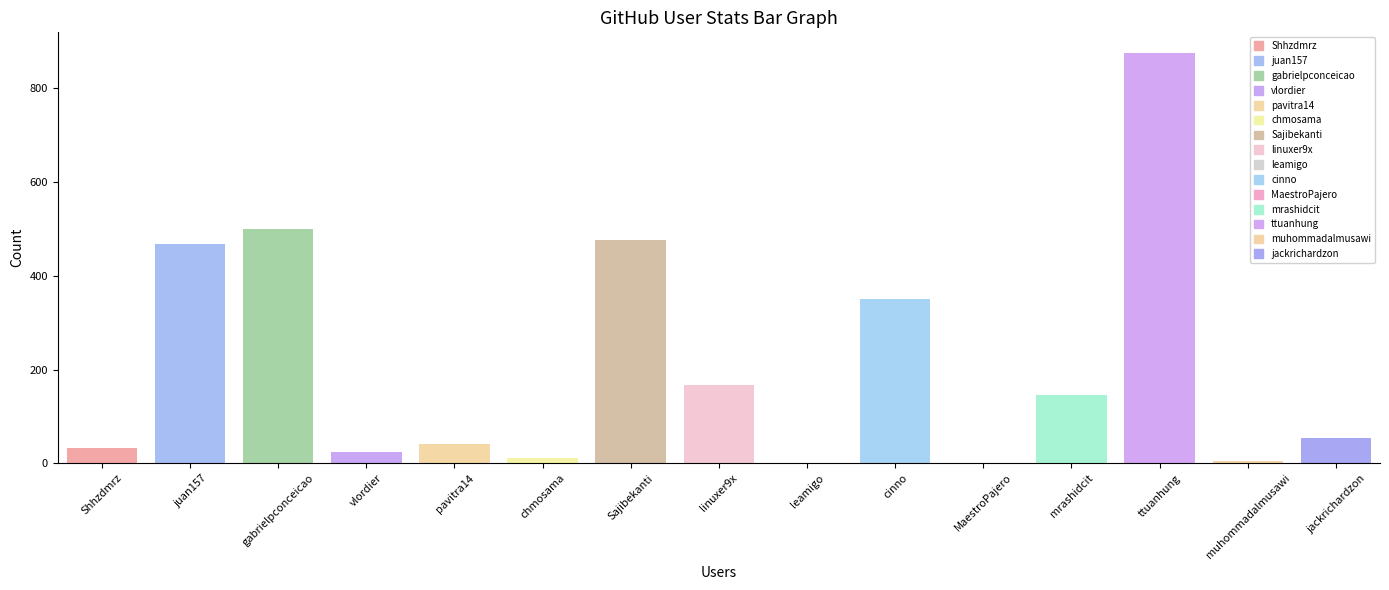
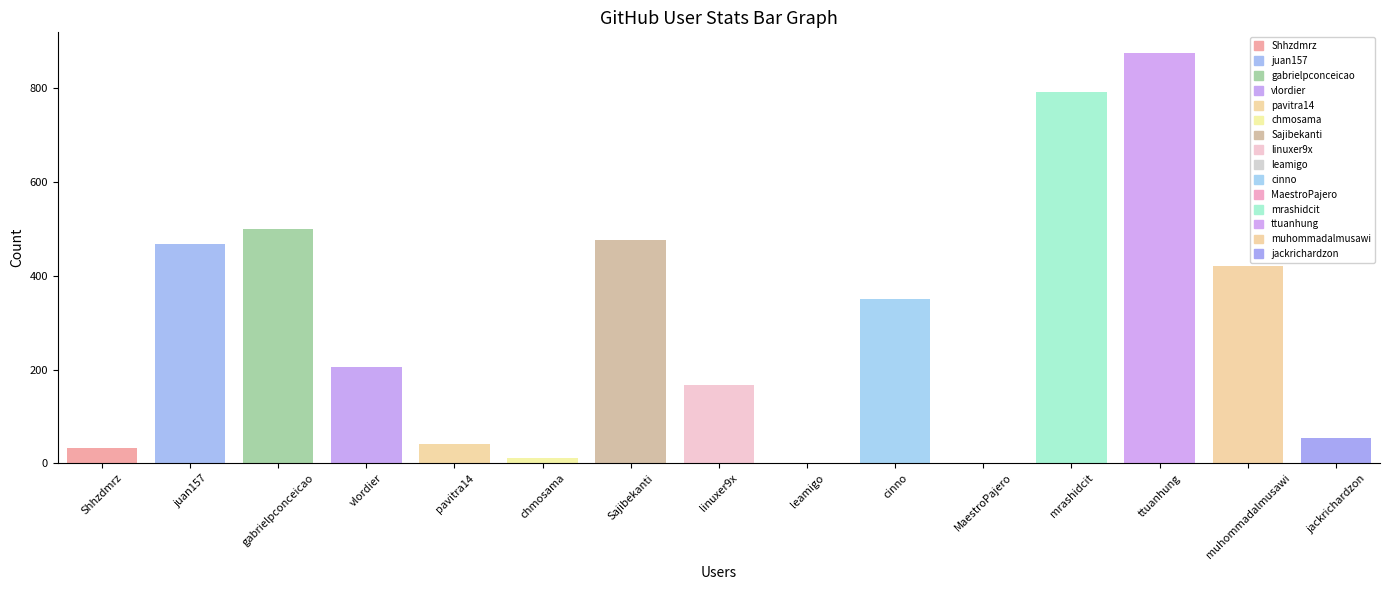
  {
    "Shhzdmrz": 30,
    "juan157": 470,
    "gabrielpconceicao": 500,
-   "vlordier": 20,
+   "vlordier": 210,
    "pavitra14": 40,
    "chmosama": 10,
    "Sajibekanti": 480,
    "linuxer9x": 170,
    "cinno": 350,
-   "mrashidcit": 150,
+   "mrashidcit": 790,
    "ttuanhung": 880,
-   "muhommadalmusawi": 0,
+   "muhommadalmusawi": 420,
    "jackrichardzon": 50
  }
